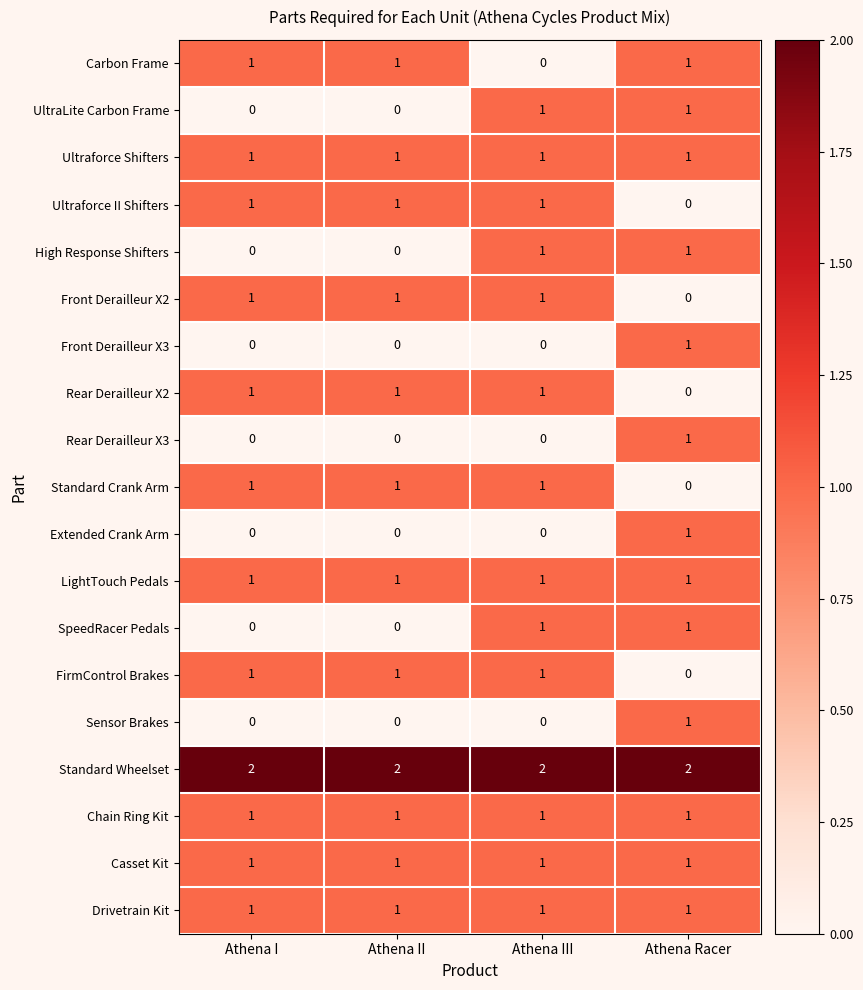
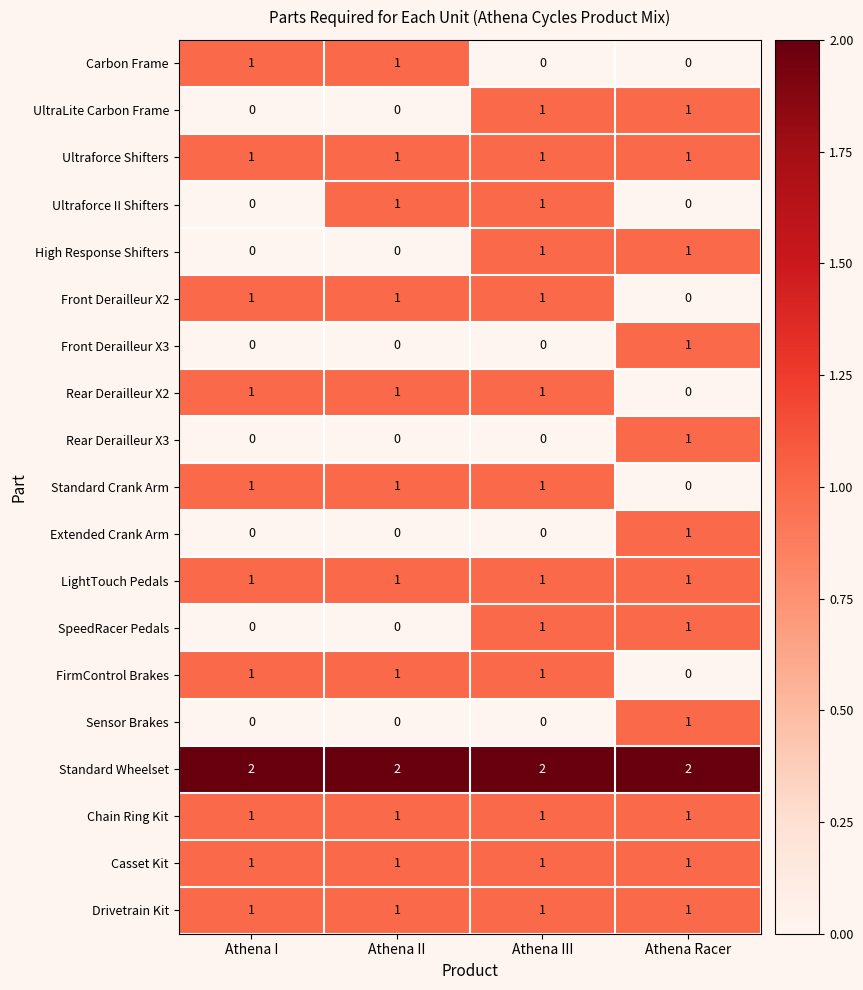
  {
    "Carbon Frame": {
      "Athena I": 1,
      "Athena II": 1,
      "Athena III": 0,
-     "Athena Racer": 1
+     "Athena Racer": 0
    },
    "UltraLite Carbon Frame": {
      "Athena I": 0,
      "Athena II": 0,
      "Athena III": 1,
      "Athena Racer": 1
    },
    "Ultraforce Shifters": {
      "Athena I": 1,
      "Athena II": 1,
      "Athena III": 1,
      "Athena Racer": 1
    },
    "Ultraforce II Shifters": {
-     "Athena I": 1,
+     "Athena I": 0,
      "Athena II": 1,
      "Athena III": 1,
      "Athena Racer": 0
    },
    "High Response Shifters": {
      "Athena I": 0,
      "Athena II": 0,
      "Athena III": 1,
      "Athena Racer": 1
    },
    "Front Derailleur X2": {
      "Athena I": 1,
      "Athena II": 1,
      "Athena III": 1,
      "Athena Racer": 0
    },
    "Front Derailleur X3": {
      "Athena I": 0,
      "Athena II": 0,
      "Athena III": 0,
      "Athena Racer": 1
    },
    "Rear Derailleur X2": {
      "Athena I": 1,
      "Athena II": 1,
      "Athena III": 1,
      "Athena Racer": 0
    },
    "Rear Derailleur X3": {
      "Athena I": 0,
      "Athena II": 0,
      "Athena III": 0,
      "Athena Racer": 1
    },
    "Standard Crank Arm": {
      "Athena I": 1,
      "Athena II": 1,
      "Athena III": 1,
      "Athena Racer": 0
    },
    "Extended Crank Arm": {
      "Athena I": 0,
      "Athena II": 0,
      "Athena III": 0,
      "Athena Racer": 1
    },
    "LightTouch Pedals": {
      "Athena I": 1,
      "Athena II": 1,
      "Athena III": 1,
      "Athena Racer": 1
    },
    "SpeedRacer Pedals": {
      "Athena I": 0,
      "Athena II": 0,
      "Athena III": 1,
      "Athena Racer": 1
    },
    "FirmControl Brakes": {
      "Athena I": 1,
      "Athena II": 1,
      "Athena III": 1,
      "Athena Racer": 0
    },
    "Sensor Brakes": {
      "Athena I": 0,
      "Athena II": 0,
      "Athena III": 0,
      "Athena Racer": 1
    },
    "Standard Wheelset": {
      "Athena I": 2,
      "Athena II": 2,
      "Athena III": 2,
      "Athena Racer": 2
    },
    "Chain Ring Kit": {
      "Athena I": 1,
      "Athena II": 1,
      "Athena III": 1,
      "Athena Racer": 1
    },
    "Casset Kit": {
      "Athena I": 1,
      "Athena II": 1,
      "Athena III": 1,
      "Athena Racer": 1
    },
    "Drivetrain Kit": {
      "Athena I": 1,
      "Athena II": 1,
      "Athena III": 1,
      "Athena Racer": 1
    }
  }
